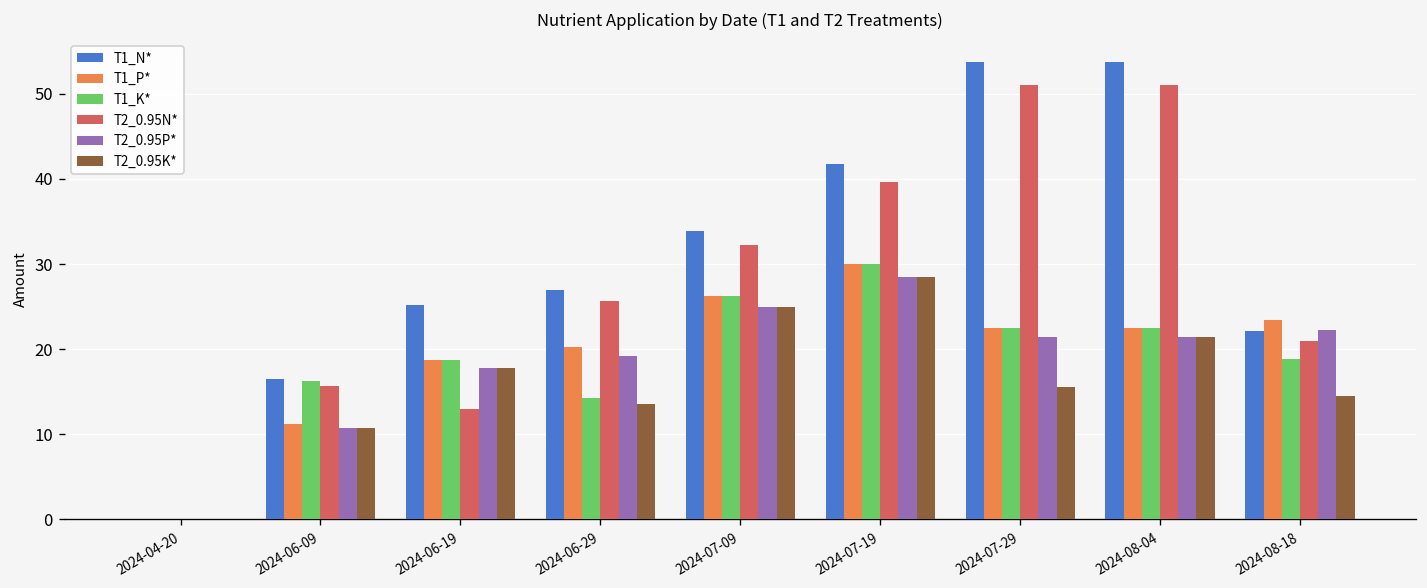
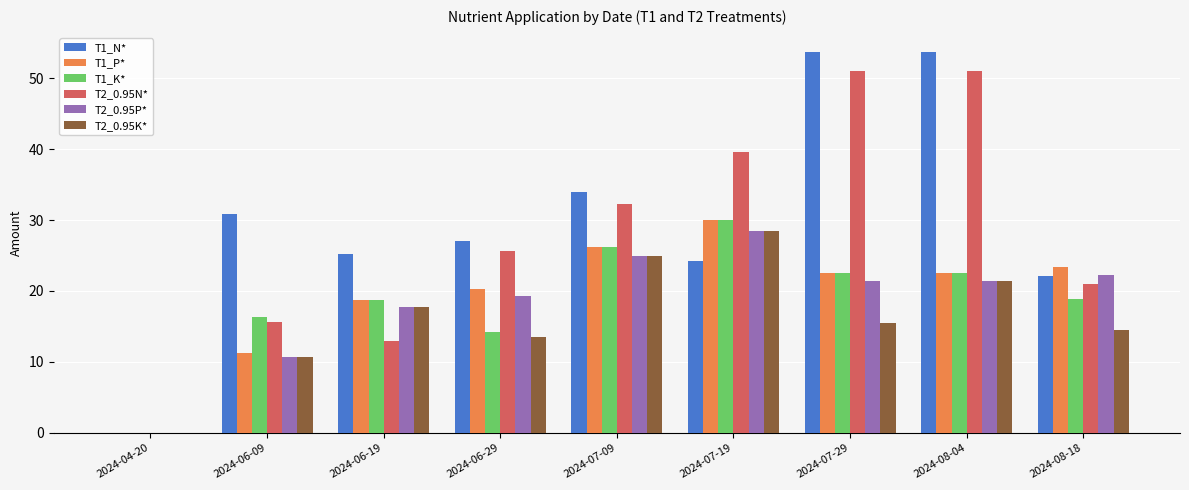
  {
    "T1_N*": {
      "2024-04-20": 0,
-     "2024-06-09": 17,
+     "2024-06-09": 31,
      "2024-06-19": 25,
      "2024-06-29": 27,
      "2024-07-09": 34,
-     "2024-07-19": 42,
+     "2024-07-19": 24,
      "2024-07-29": 54,
      "2024-08-04": 54,
      "2024-08-18": 22
    },
    "T1_K*": {
      "2024-04-20": 0,
      "2024-06-09": 16,
      "2024-06-19": 19,
      "2024-06-29": 14,
      "2024-07-09": 26,
      "2024-07-19": 30,
      "2024-07-29": 23,
      "2024-08-04": 23,
      "2024-08-18": 19
    },
    "T2_0.95P*": {
      "2024-04-20": 0,
      "2024-06-09": 11,
      "2024-06-19": 18,
      "2024-06-29": 19,
      "2024-07-09": 25,
      "2024-07-19": 29,
      "2024-07-29": 21,
      "2024-08-04": 21,
      "2024-08-18": 22
    },
    "T2_0.95K*": {
      "2024-04-20": 0,
      "2024-06-09": 11,
      "2024-06-19": 18,
      "2024-06-29": 14,
      "2024-07-09": 25,
      "2024-07-19": 29,
      "2024-07-29": 16,
      "2024-08-04": 21,
      "2024-08-18": 15
    }
  }
